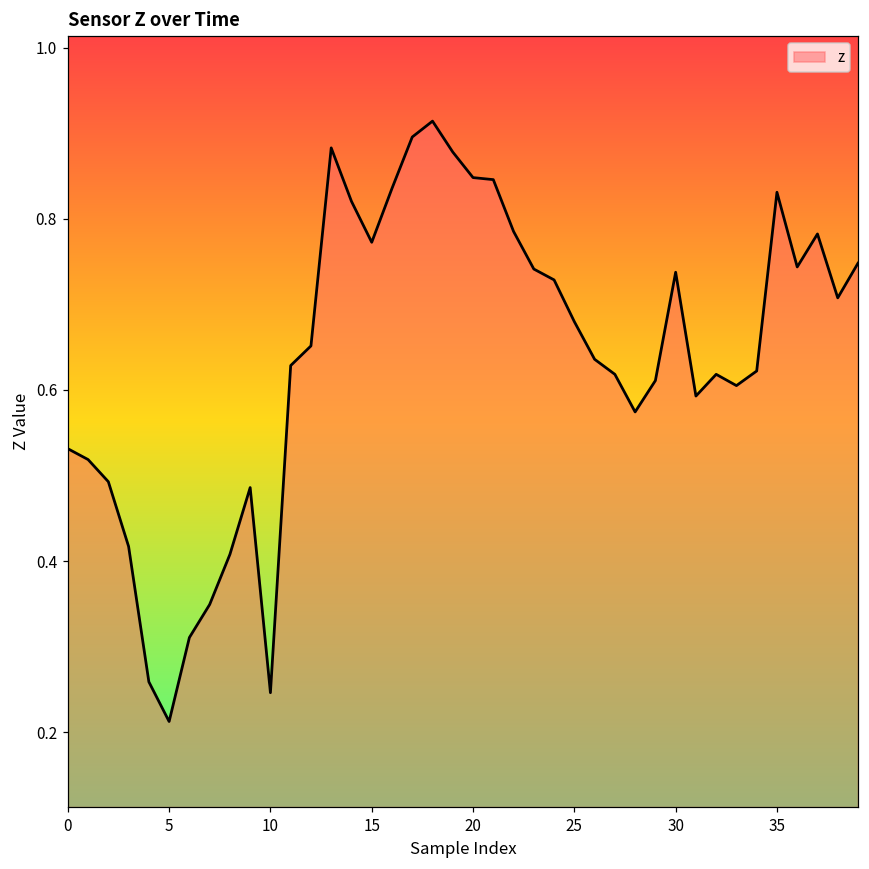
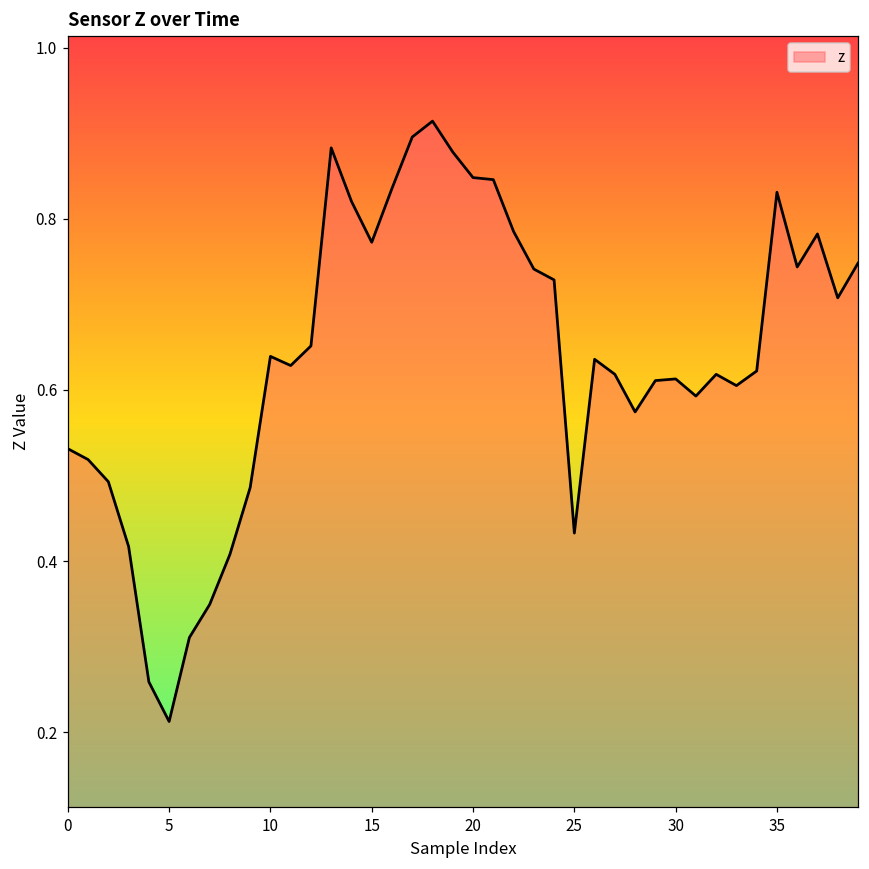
  {
    "0": 0.53,
    "5": 0.21,
-   "10": 0.25,
+   "10": 0.64,
    "15": 0.77,
    "20": 0.85,
-   "25": 0.68,
-   "30": 0.74,
+   "25": 0.43,
+   "30": 0.61,
    "35": 0.83
  }
